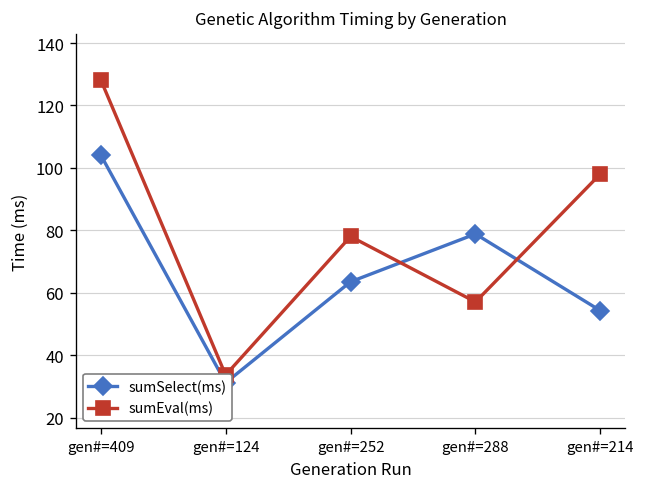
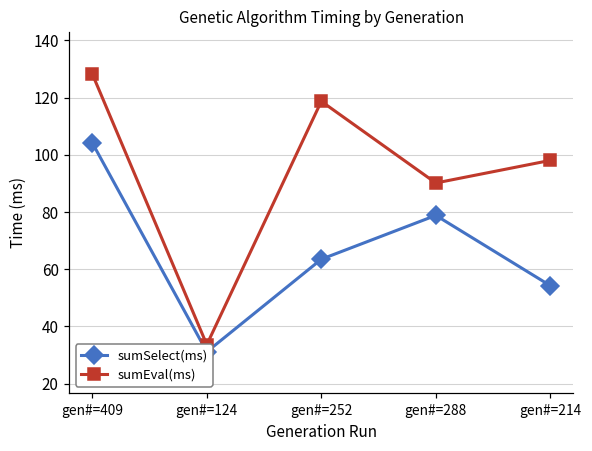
  {
    "sumSelect(ms)": {
      "gen#=409": 104,
      "gen#=252": 63,
      "gen#=288": 79,
      "gen#=214": 54
    },
    "sumEval(ms)": {
      "gen#=409": 128,
-     "gen#=252": 78,
-     "gen#=288": 57,
+     "gen#=252": 119,
+     "gen#=288": 90,
      "gen#=214": 98
    }
  }
